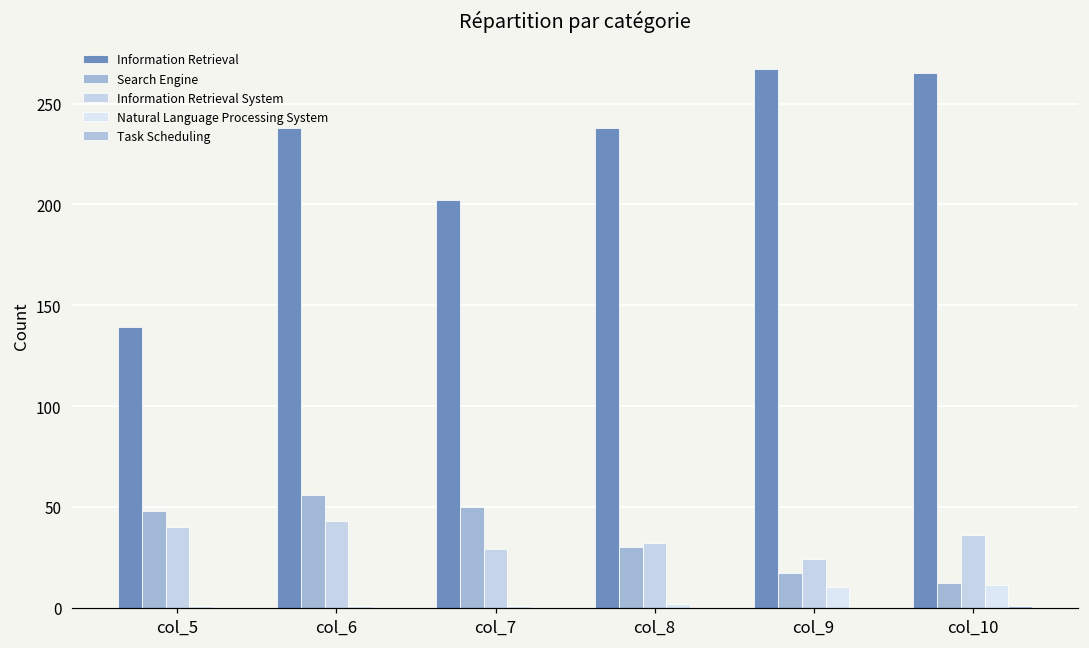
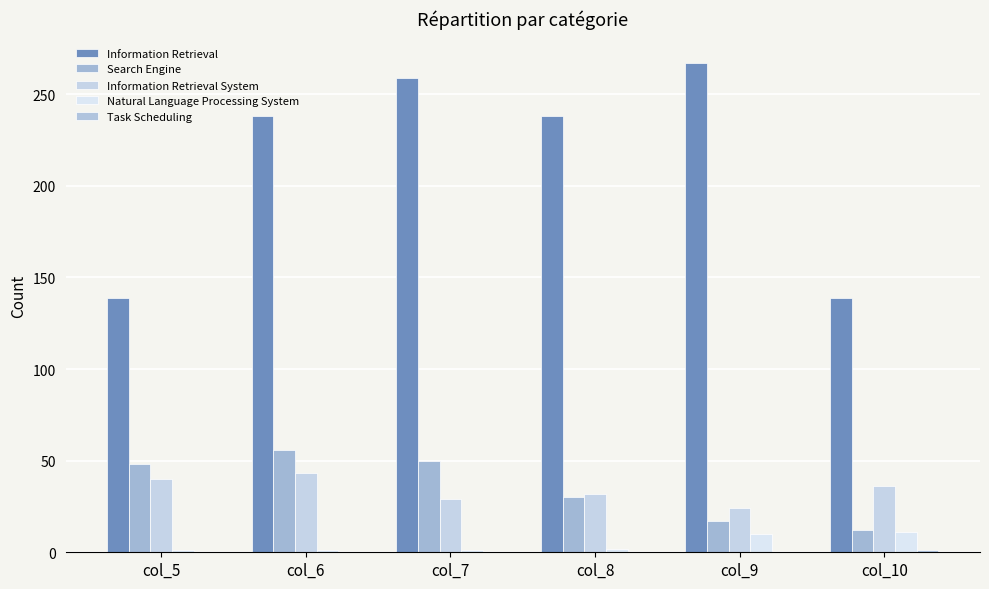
  {
    "Information Retrieval": {
      "col_5": 139,
      "col_6": 238,
-     "col_7": 202,
+     "col_7": 259,
      "col_8": 238,
      "col_9": 267,
-     "col_10": 265
+     "col_10": 139
    }
  }
